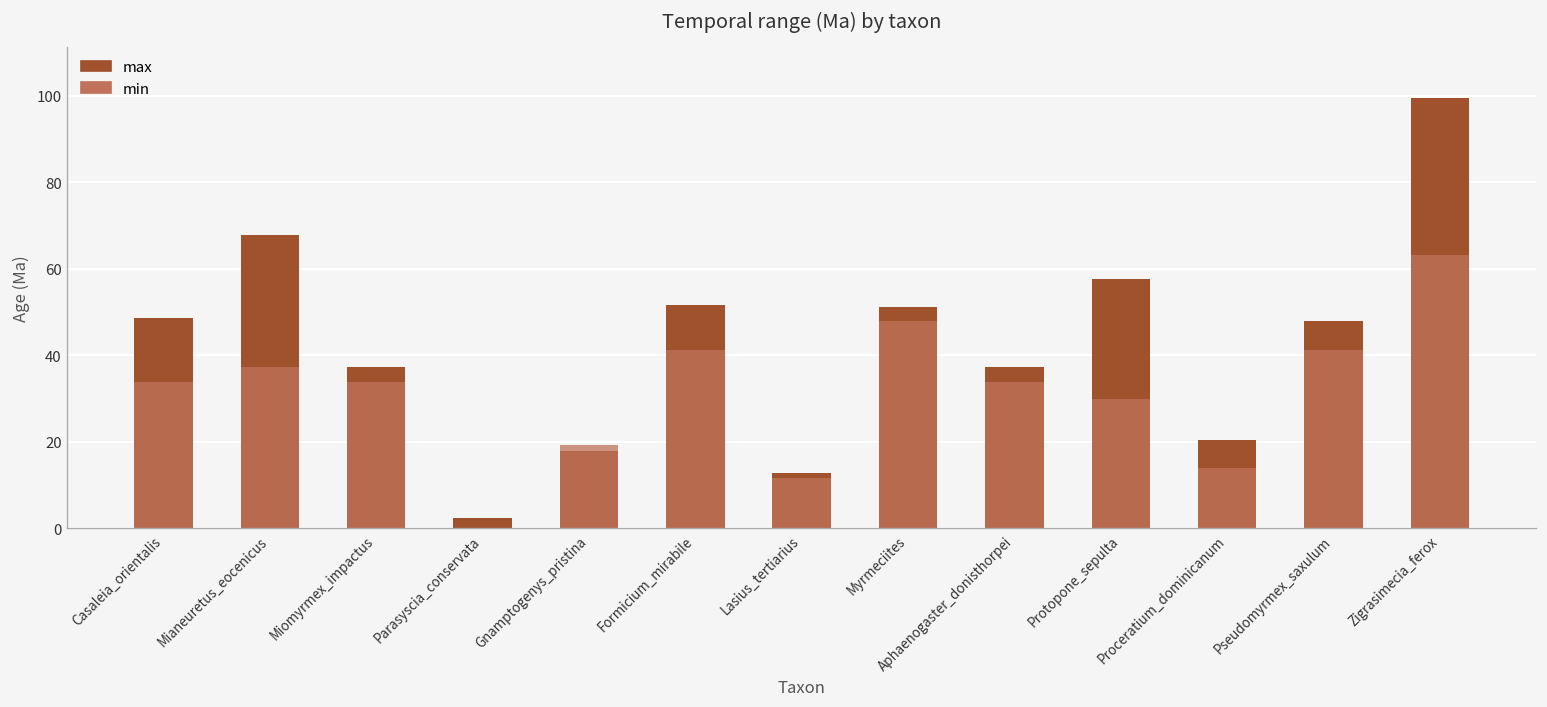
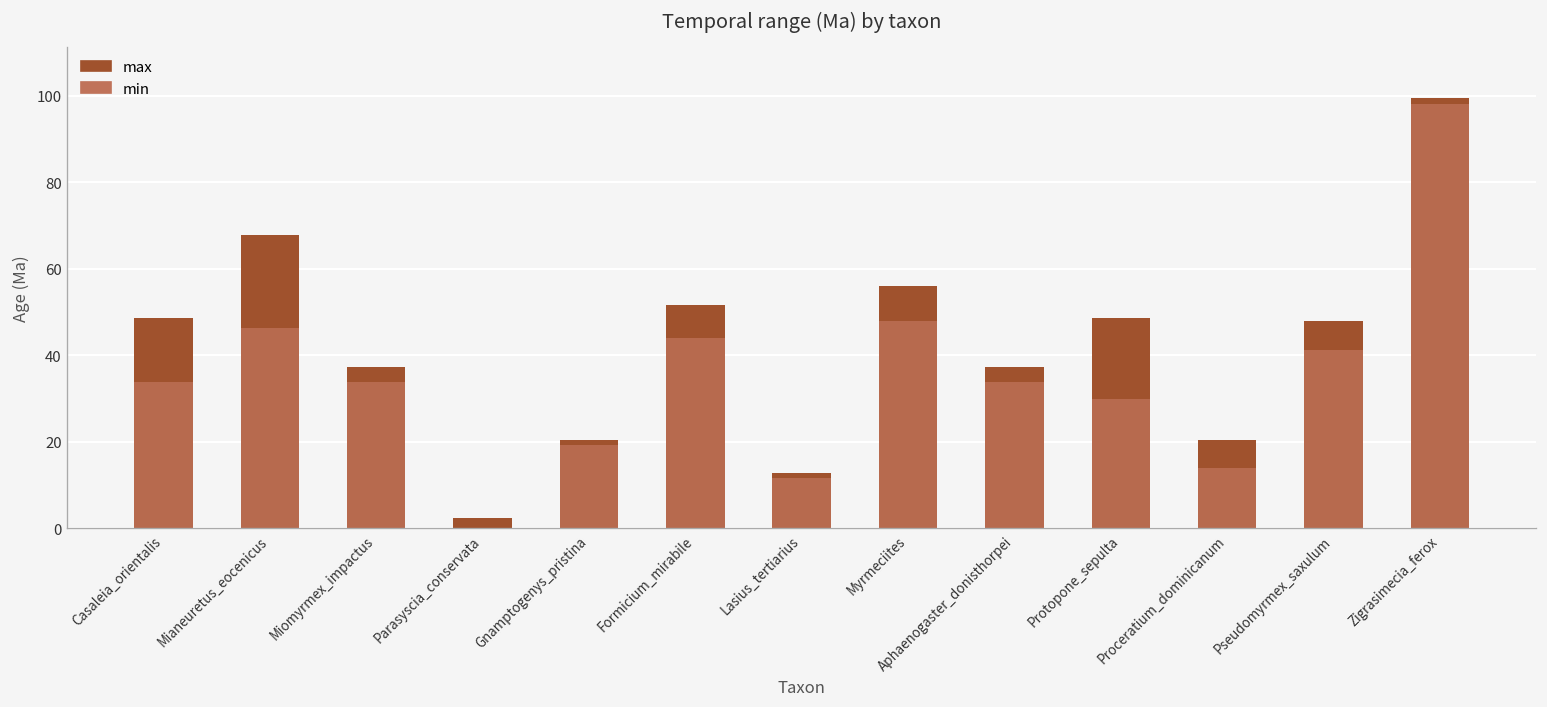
  {
    "max": {
      "Casaleia_orientalis": 49,
      "Mianeuretus_eocenicus": 68,
      "Miomyrmex_impactus": 37,
      "Parasyscia_conservata": 2,
-     "Gnamptogenys_pristina": 18,
+     "Gnamptogenys_pristina": 20,
      "Formicium_mirabile": 52,
      "Lasius_tertiarius": 13,
-     "Myrmeciites": 51,
+     "Myrmeciites": 56,
      "Aphaenogaster_donisthorpei": 37,
-     "Protopone_sepulta": 58,
+     "Protopone_sepulta": 49,
      "Proceratium_dominicanum": 20,
      "Pseudomyrmex_saxulum": 48,
      "Zigrasimecia_ferox": 99
    },
    "min": {
-     "Mianeuretus_eocenicus": 37,
+     "Mianeuretus_eocenicus": 46,
      "Parasyscia_conservata": 0,
-     "Formicium_mirabile": 41,
-     "Zigrasimecia_ferox": 63
+     "Formicium_mirabile": 44,
+     "Zigrasimecia_ferox": 98
    }
  }
